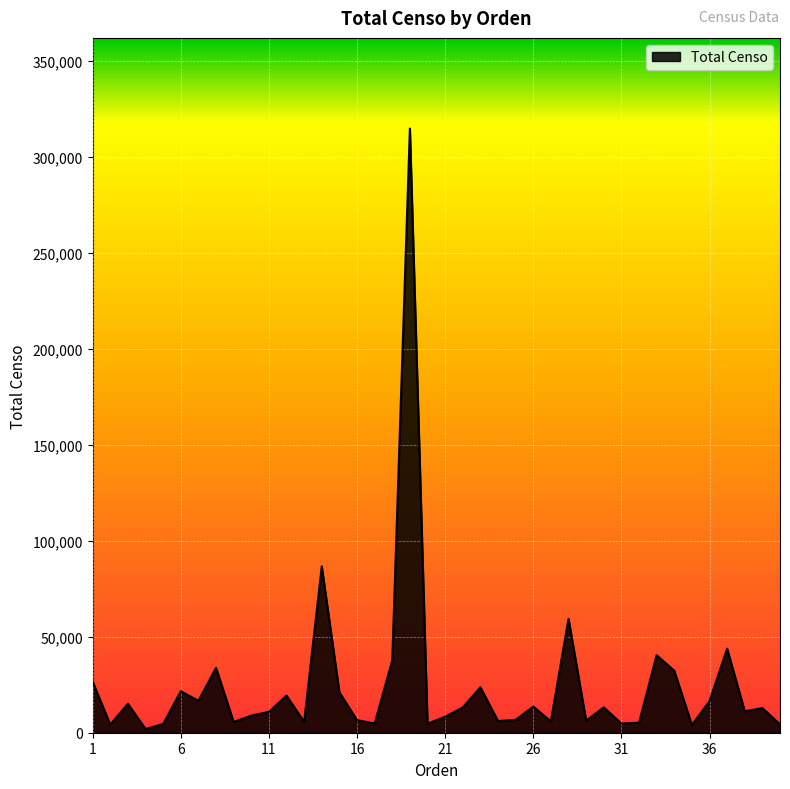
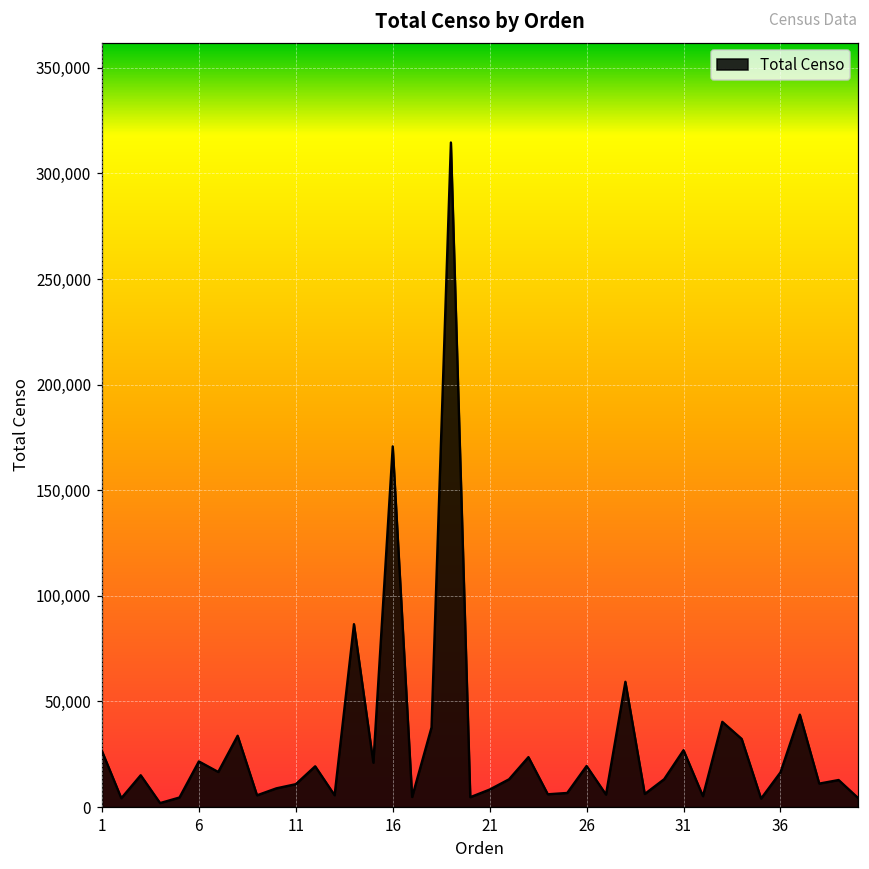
  {
    "1": "27,000",
    "6": "22,000",
    "11": "11,000",
-   "16": "7,000",
+   "16": "171,000",
    "21": "8,000",
-   "26": "14,000",
-   "31": "5,000",
+   "26": "19,000",
+   "31": "27,000",
    "36": "16,000"
  }
